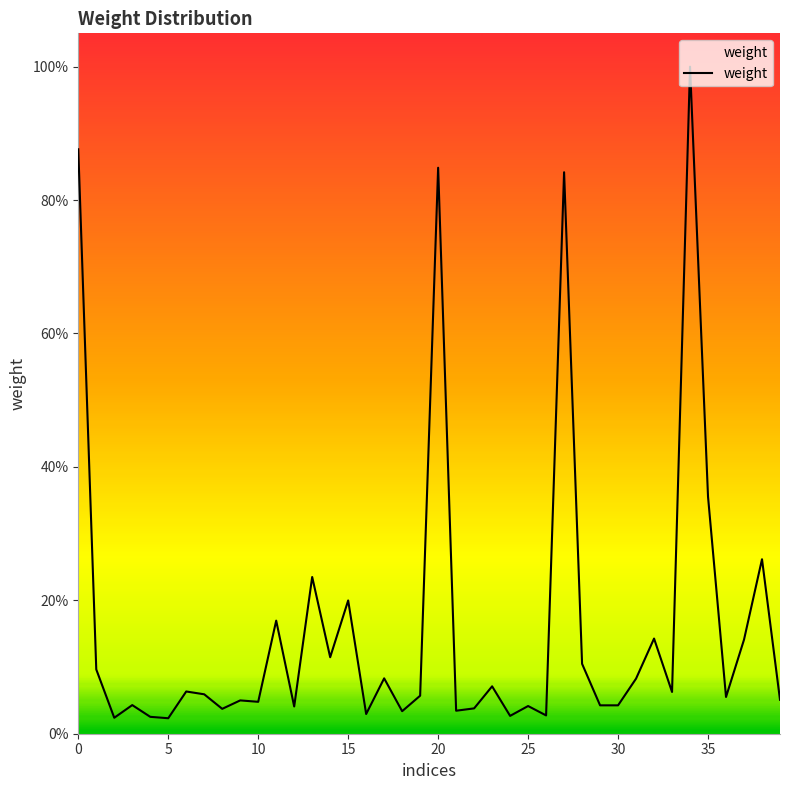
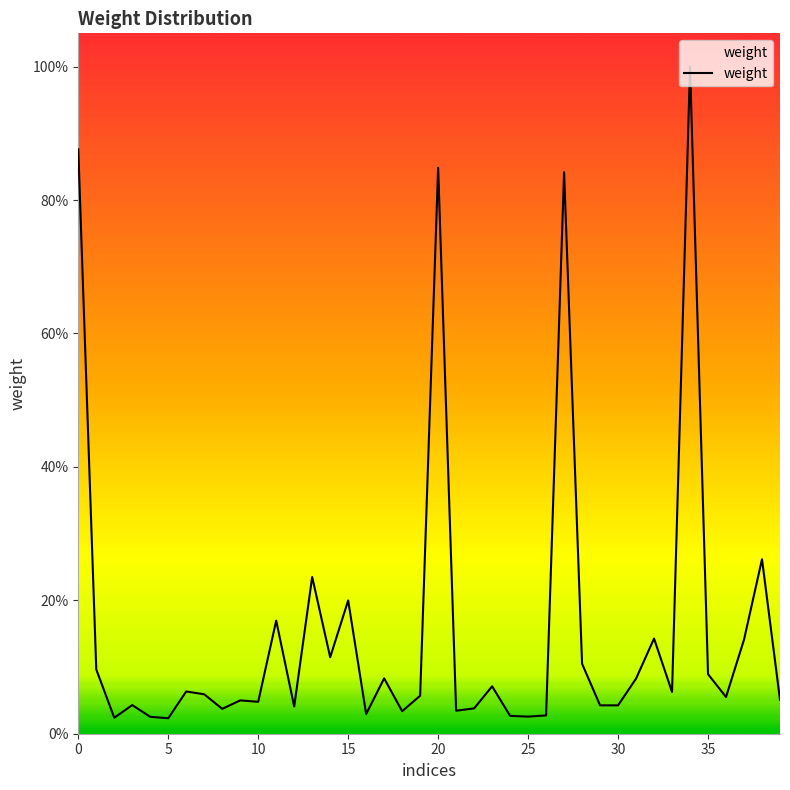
  {
    "0": "88%",
    "5": "2%",
    "10": "5%",
    "15": "20%",
    "20": "85%",
-   "25": "4%",
+   "25": "3%",
    "30": "4%",
-   "35": "36%"
+   "35": "9%"
  }
